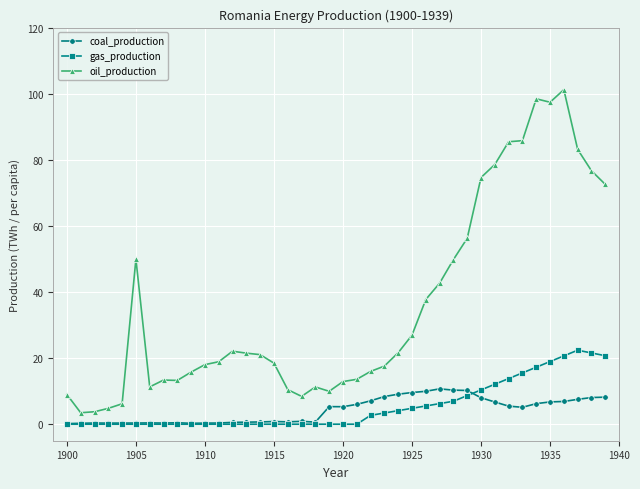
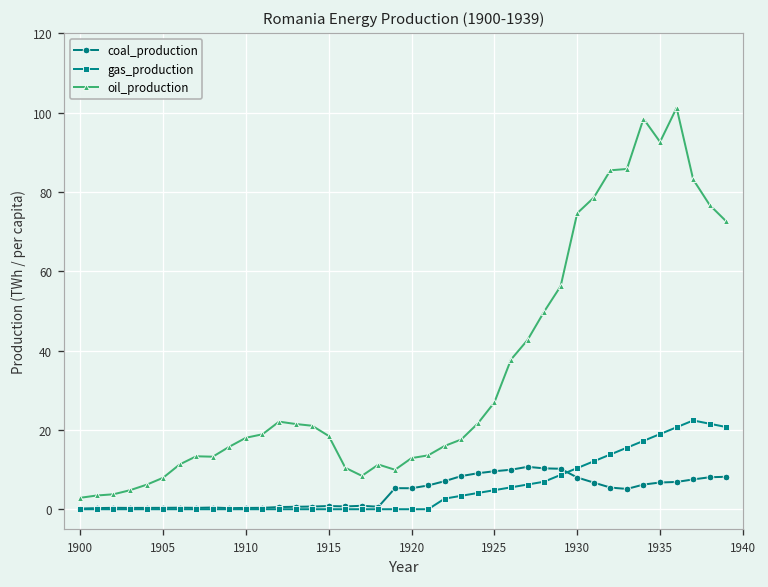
  {
    "oil_production": {
-     "1900": 9,
-     "1905": 50,
+     "1900": 3,
+     "1905": 8,
      "1910": 18,
      "1915": 18,
      "1920": 13,
      "1925": 27,
      "1930": 75,
-     "1935": 97
+     "1935": 93
    }
  }
